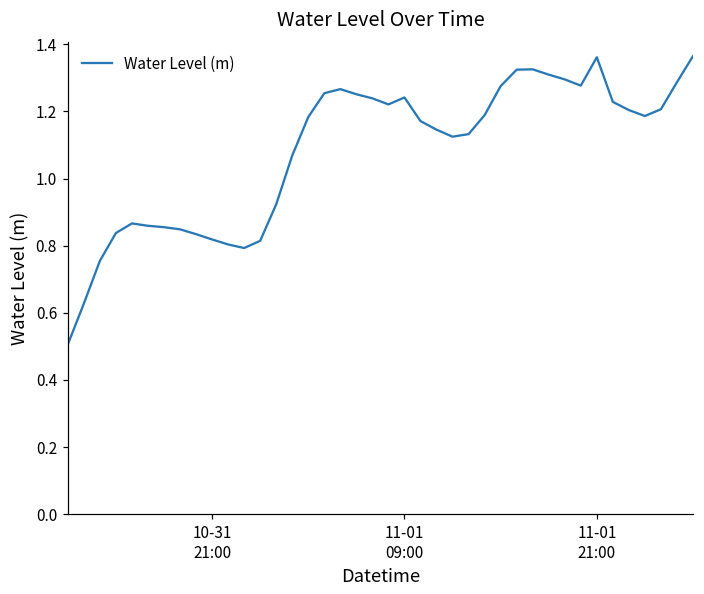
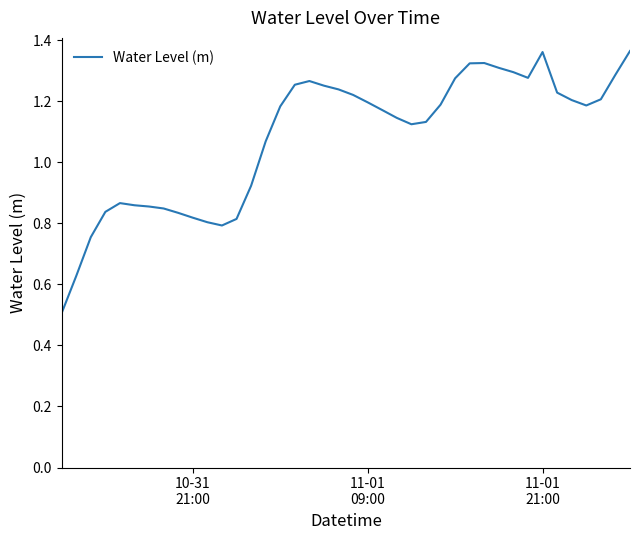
  {
    "10-31 21:00": 0.82,
-   "11-01 09:00": 1.24,
+   "11-01 09:00": 1.20,
    "11-01 21:00": 1.36
  }
